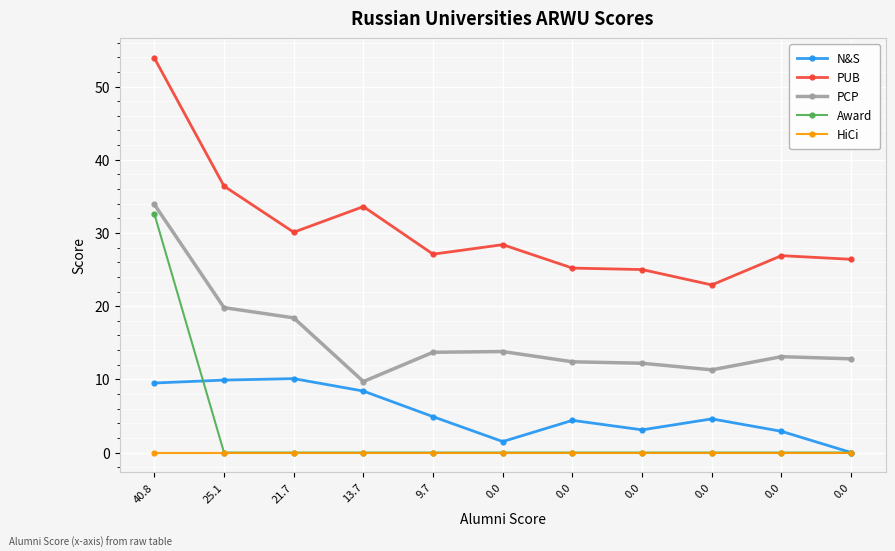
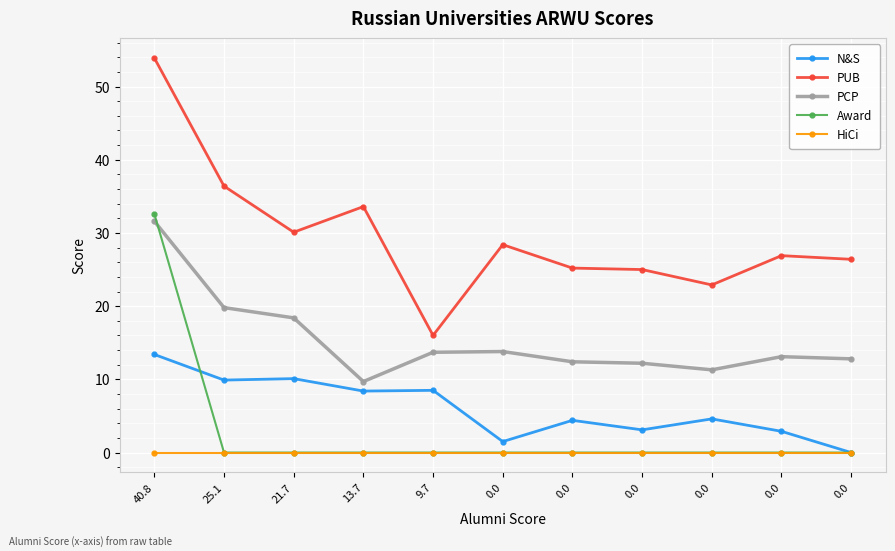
  {
    "N&S": {
-     "40.8": 10,
+     "40.8": 13,
      "25.1": 10,
      "21.7": 10,
      "13.7": 8,
-     "9.7": 5
+     "9.7": 9
    },
    "PUB": {
      "40.8": 54,
      "25.1": 36,
      "21.7": 30,
      "13.7": 34,
-     "9.7": 27
+     "9.7": 16
    },
    "PCP": {
-     "40.8": 34,
+     "40.8": 32,
      "25.1": 20,
      "21.7": 18,
      "13.7": 10,
      "9.7": 14
    },
    "Award": {
      "40.8": 33
    },
    "HiCi": {
      "40.8": 0
    }
  }
